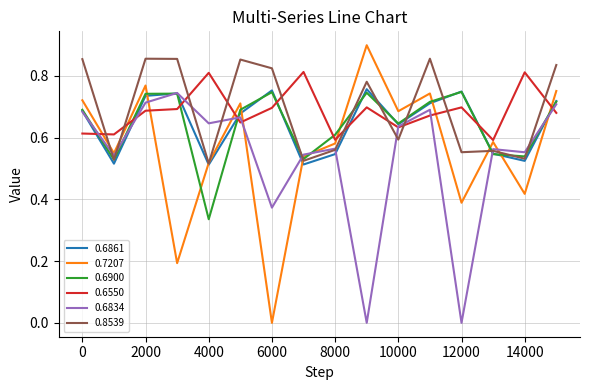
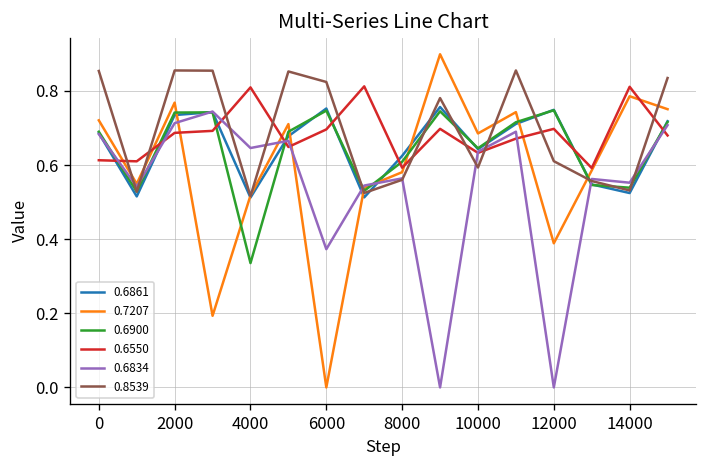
  {
    "0.6861": {
-     "8000": 0.55
+     "8000": 0.62
    },
    "0.7207": {
      "0": 0.72,
      "2000": 0.77,
      "6000": 0.00,
      "8000": 0.58,
      "10000": 0.69,
      "12000": 0.39,
-     "14000": 0.42
+     "14000": 0.79
    },
    "0.6900": {
      "4000": 0.34,
      "8000": 0.61
    },
    "0.6550": {
      "0": 0.61,
      "2000": 0.69,
      "4000": 0.81,
      "6000": 0.70,
      "8000": 0.59,
      "12000": 0.70,
      "14000": 0.81
    },
    "0.6834": {
      "2000": 0.71,
      "4000": 0.65,
      "6000": 0.37,
      "12000": 0.00,
      "14000": 0.55
    },
    "0.8539": {
      "0": 0.85,
      "2000": 0.86,
      "6000": 0.82,
      "10000": 0.59,
-     "12000": 0.55
+     "12000": 0.61
    }
  }
